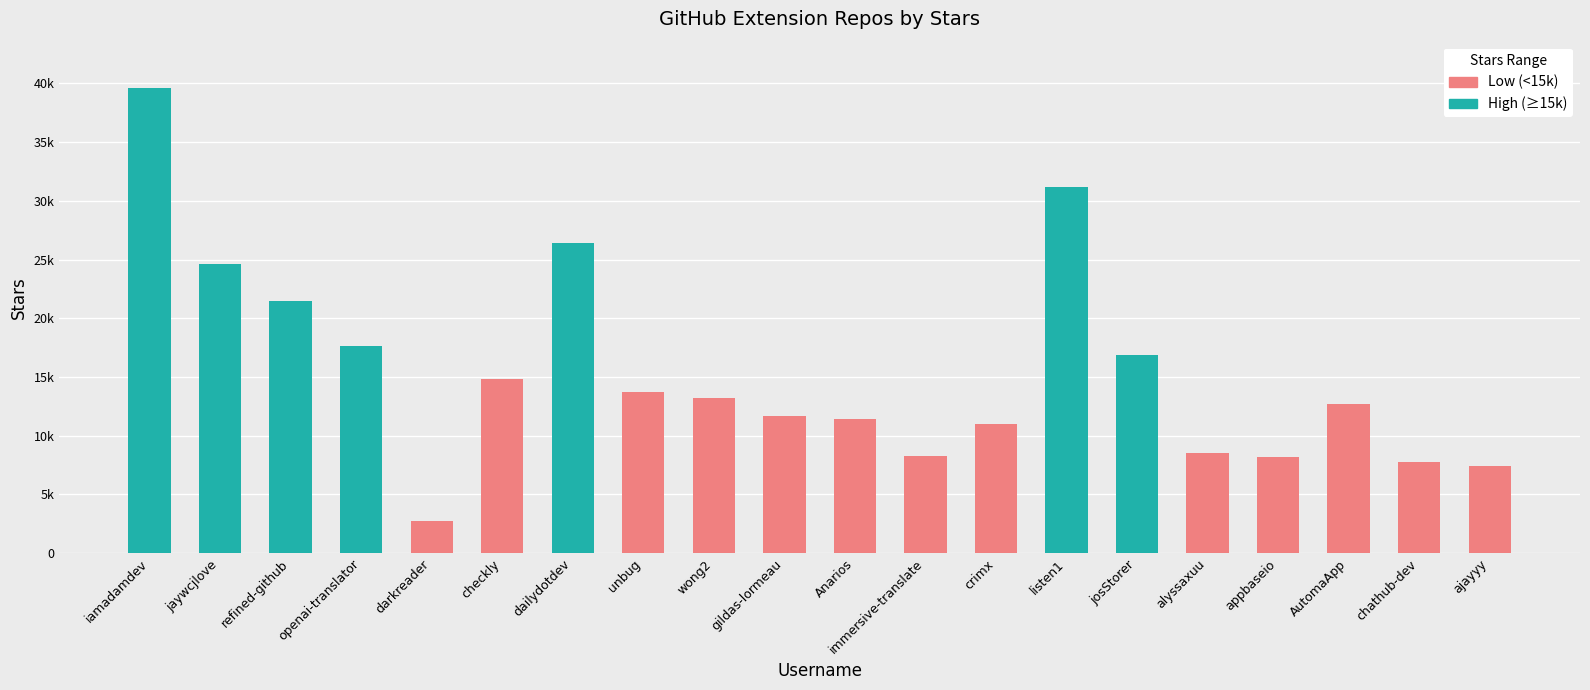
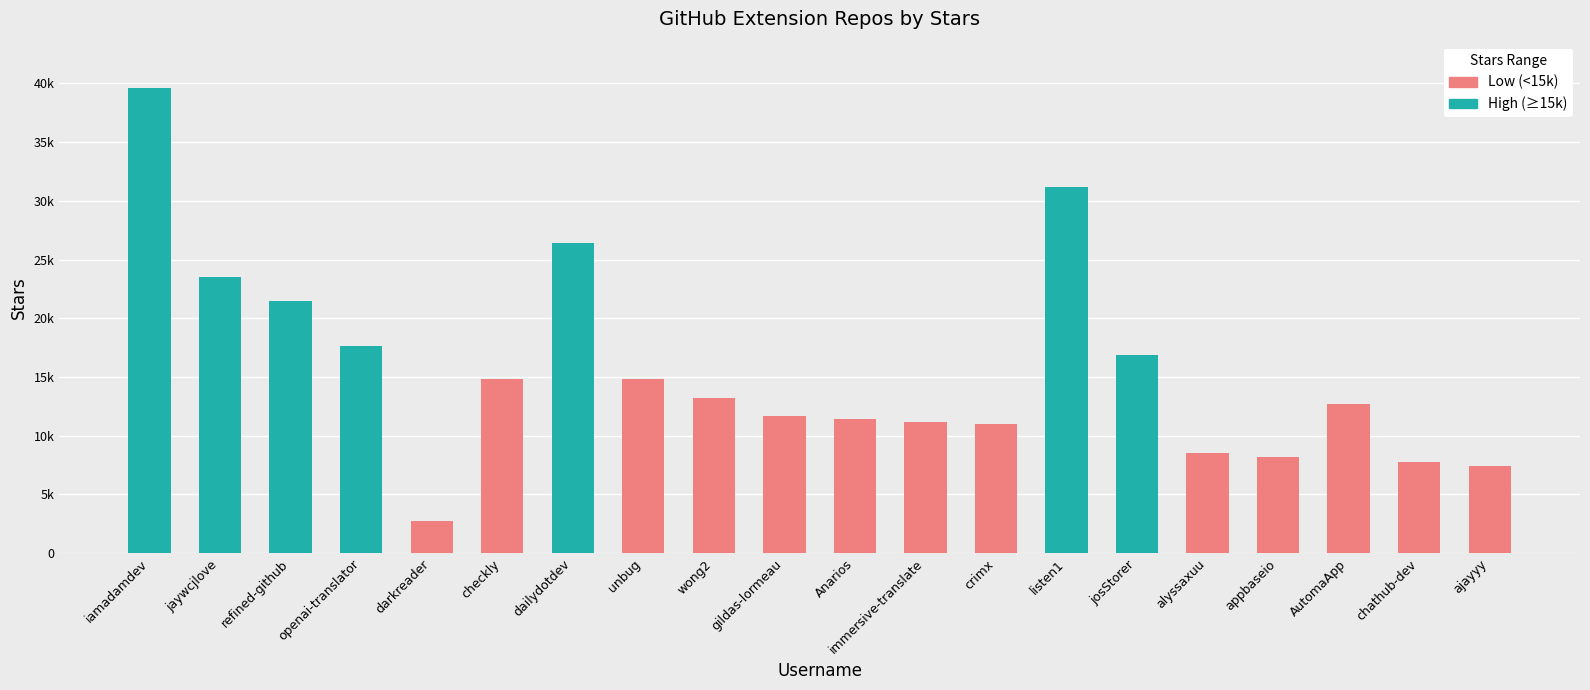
  {
    "iamadamdev": 39600,
-   "jaywcjlove": 24600,
+   "jaywcjlove": 23500,
    "refined-github": 21500,
    "openai-translator": 17600,
    "darkreader": 2700,
    "checkly": 14800,
    "dailydotdev": 26400,
-   "unbug": 13700,
+   "unbug": 14800,
    "wong2": 13200,
    "gildas-lormeau": 11700,
    "Anarios": 11400,
-   "immersive-translate": 8300,
+   "immersive-translate": 11200,
    "crimx": 11000,
    "listen1": 31200,
    "josStorer": 16900,
    "alyssaxuu": 8500,
    "appbaseio": 8200,
    "AutomaApp": 12700,
    "chathub-dev": 7800,
    "ajayyy": 7400
  }
